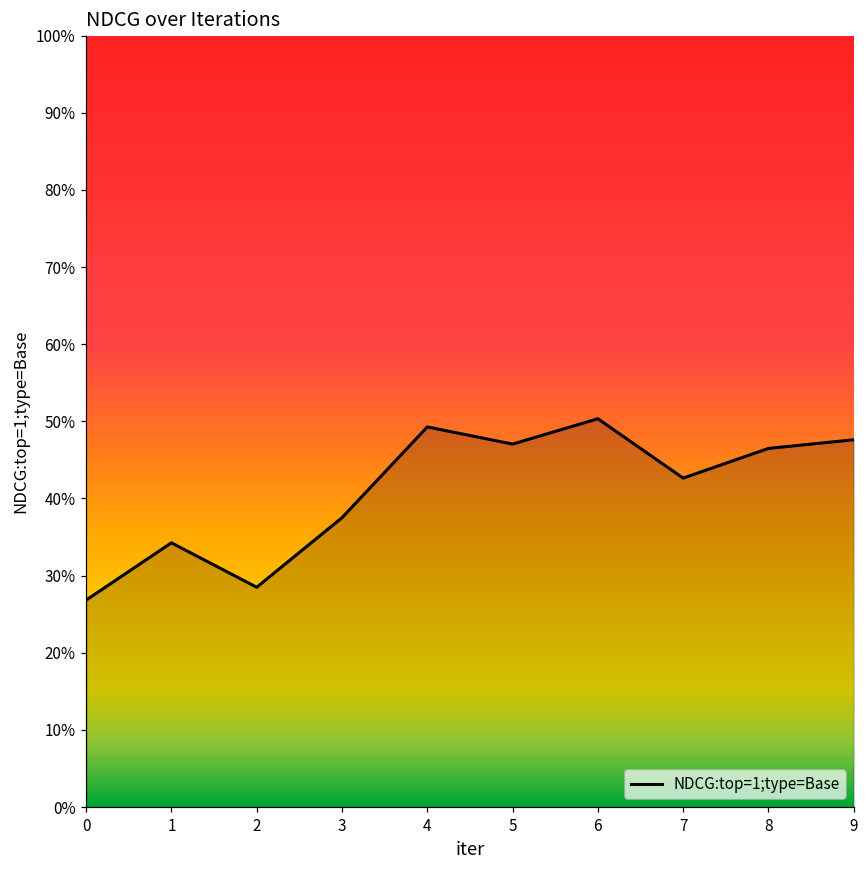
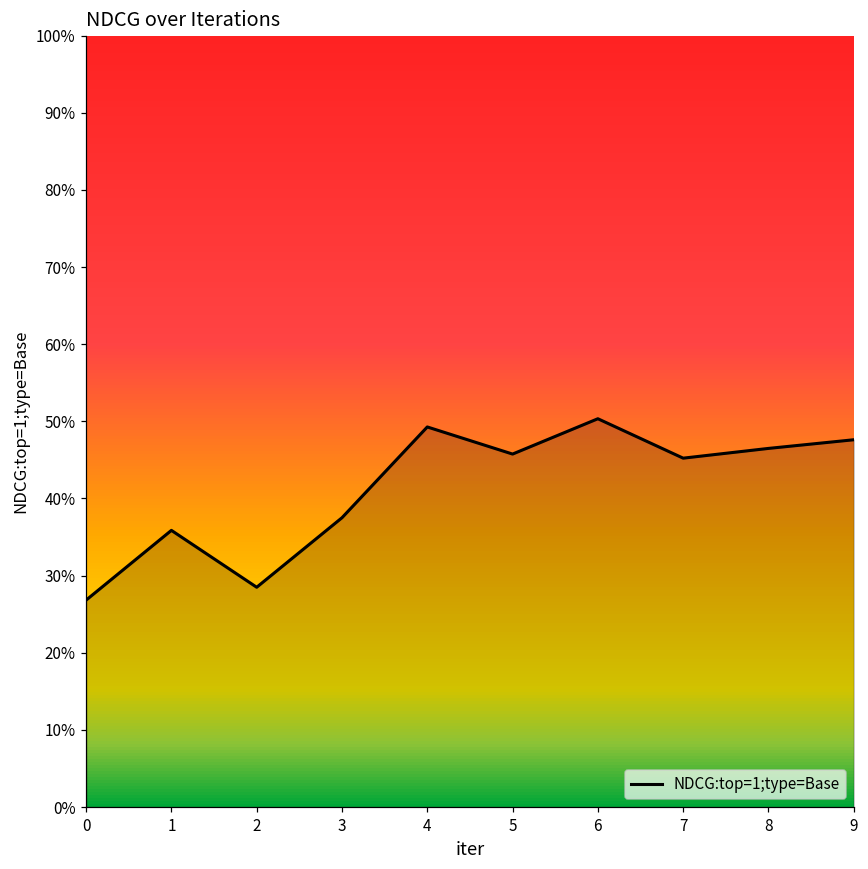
  {
    "0": "27%",
-   "1": "34%",
+   "1": "36%",
    "2": "28%",
    "3": "38%",
    "4": "49%",
-   "5": "47%",
+   "5": "46%",
    "6": "50%",
-   "7": "43%",
+   "7": "45%",
    "8": "46%",
    "9": "48%"
  }
